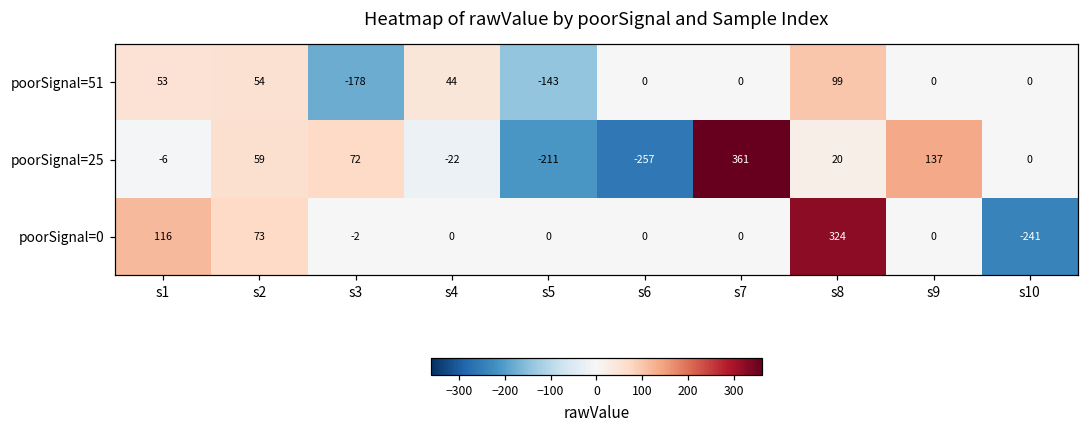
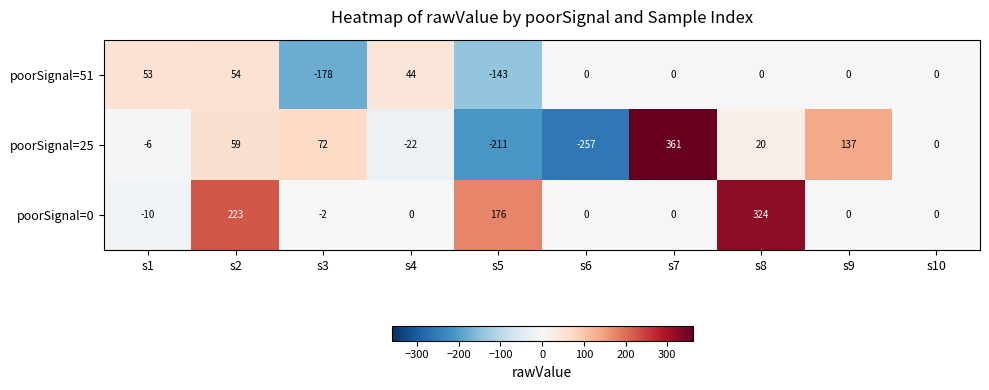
  {
    "poorSignal=51": {
      "s1": 53,
      "s2": 54,
      "s3": -178,
      "s4": 44,
      "s5": -143,
      "s6": 0,
      "s7": 0,
-     "s8": 99,
+     "s8": 0,
      "s9": 0,
      "s10": 0
    },
    "poorSignal=25": {
      "s1": -6,
      "s2": 59,
      "s3": 72,
      "s4": -22,
      "s5": -211,
      "s6": -257,
      "s7": 361,
      "s8": 20,
      "s9": 137,
      "s10": 0
    },
    "poorSignal=0": {
-     "s1": 116,
-     "s2": 73,
+     "s1": -10,
+     "s2": 223,
      "s3": -2,
      "s4": 0,
-     "s5": 0,
+     "s5": 176,
      "s6": 0,
      "s7": 0,
      "s8": 324,
      "s9": 0,
-     "s10": -241
+     "s10": 0
    }
  }
